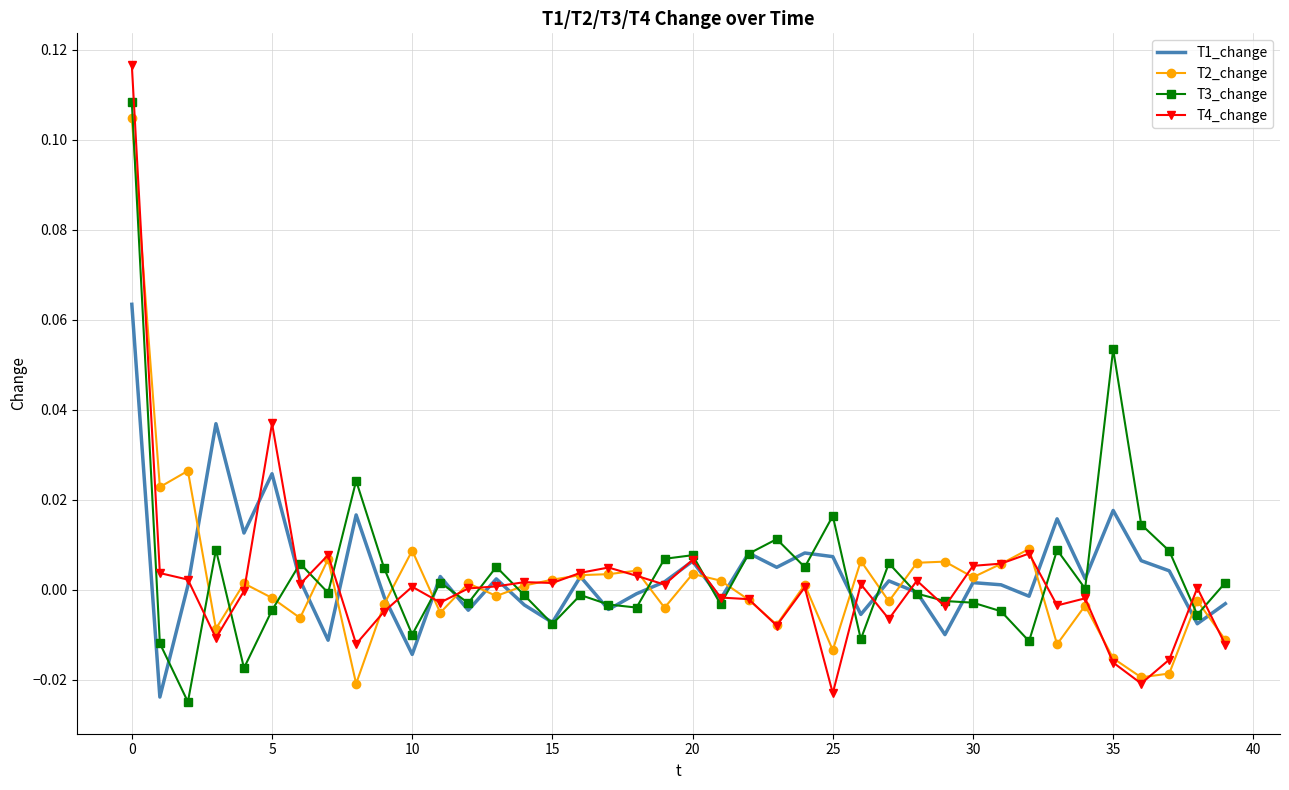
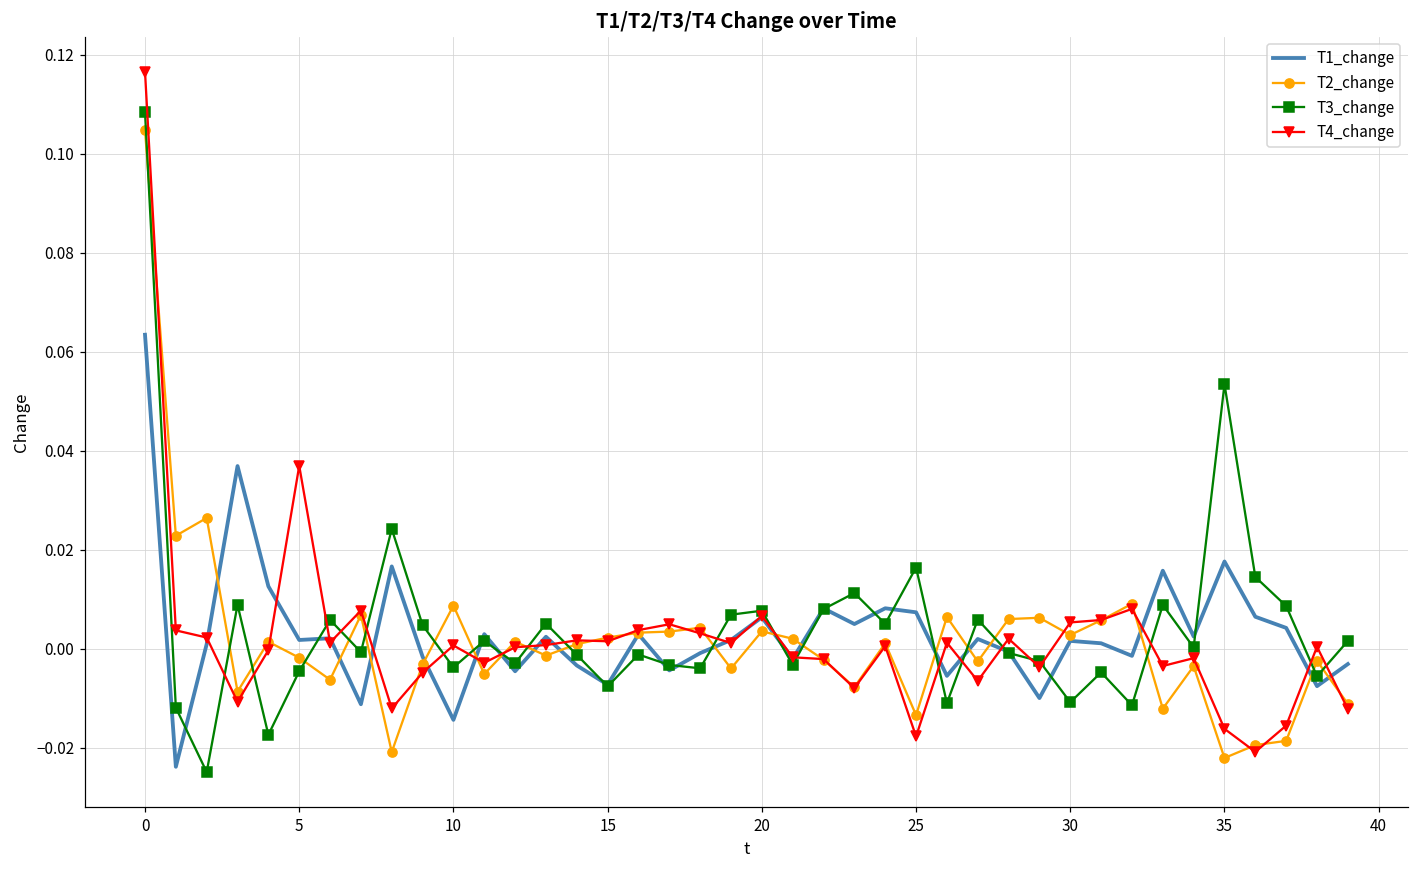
  {
    "T1_change": {
      "0": 0.063,
-     "5": 0.026,
+     "5": 0.002,
      "10": -0.014,
      "25": 0.007,
      "30": 0.002,
      "35": 0.018
    },
    "T2_change": {
      "0": 0.105,
      "5": -0.002,
      "10": 0.009,
      "15": 0.002,
      "20": 0.003,
      "25": -0.013,
      "30": 0.003,
-     "35": -0.015
+     "35": -0.022
    },
    "T3_change": {
      "0": 0.108,
      "5": -0.005,
-     "10": -0.010,
+     "10": -0.004,
      "20": 0.008,
      "25": 0.016,
-     "30": -0.003,
+     "30": -0.011,
      "35": 0.053
    },
    "T4_change": {
      "0": 0.117,
      "5": 0.037,
      "10": 0.001,
      "15": 0.001,
-     "25": -0.023,
+     "25": -0.018,
      "30": 0.005,
      "35": -0.016
    }
  }
